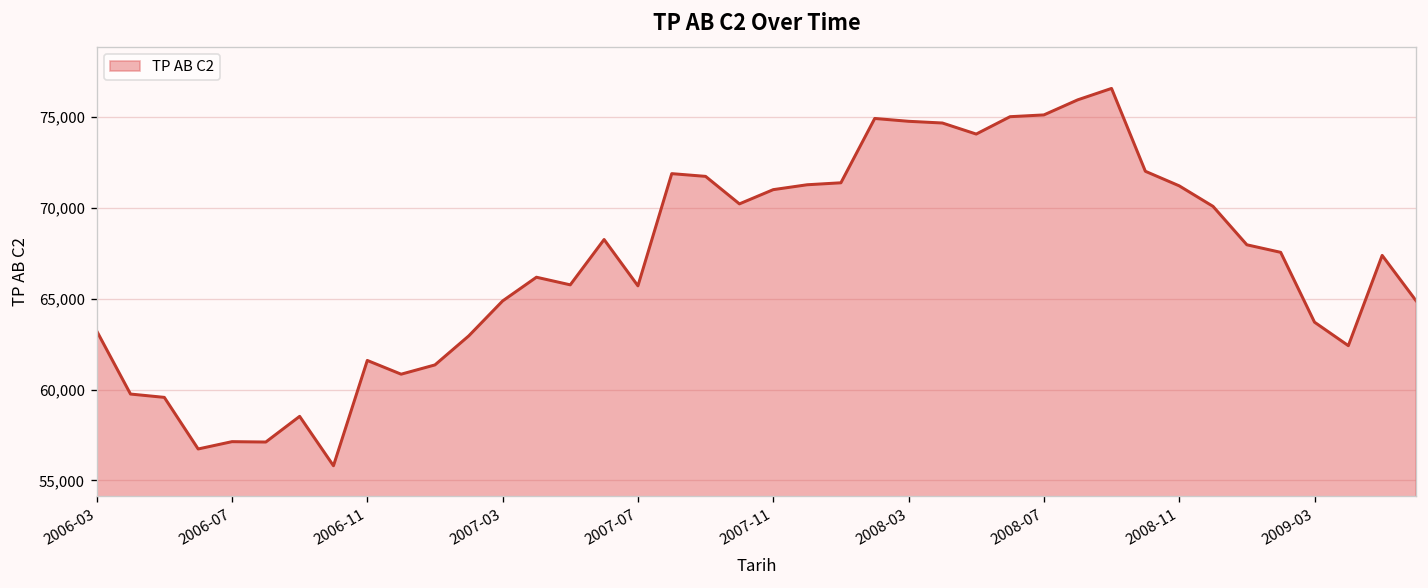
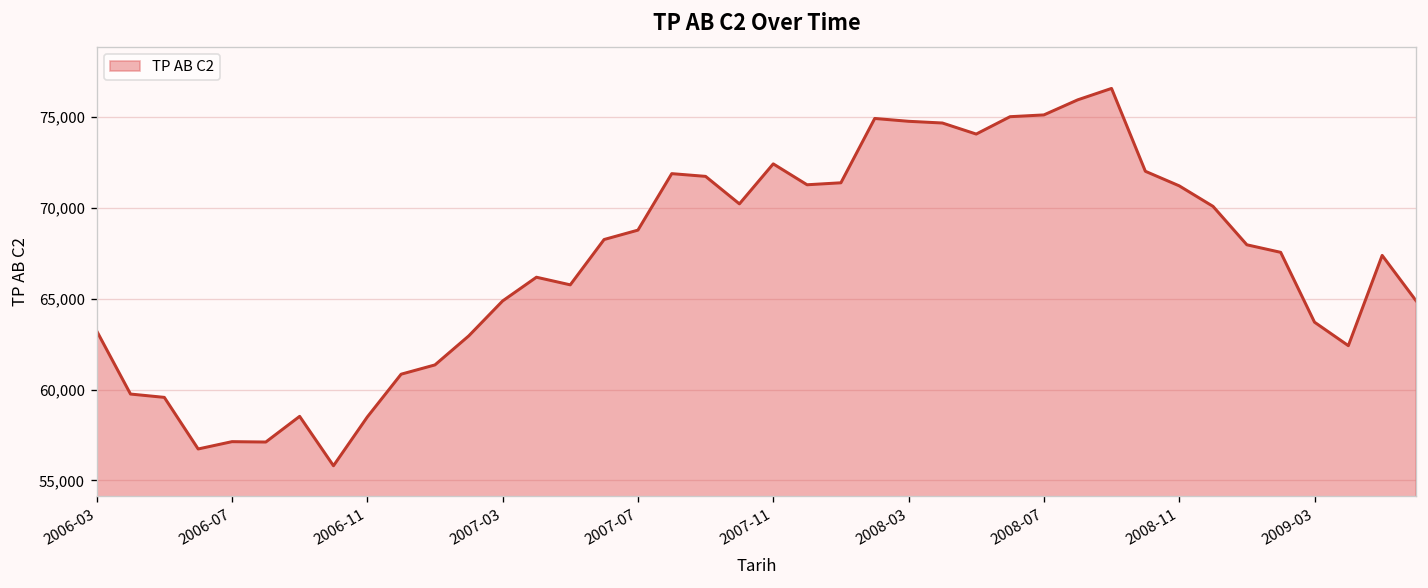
  {
    "2006-03": "63,200",
    "2006-07": "57,100",
-   "2006-11": "61,600",
+   "2006-11": "58,500",
    "2007-03": "64,900",
-   "2007-07": "65,700",
-   "2007-11": "71,000",
+   "2007-07": "68,800",
+   "2007-11": "72,400",
    "2008-03": "74,800",
    "2008-07": "75,100",
    "2008-11": "71,200",
    "2009-03": "63,700"
  }
